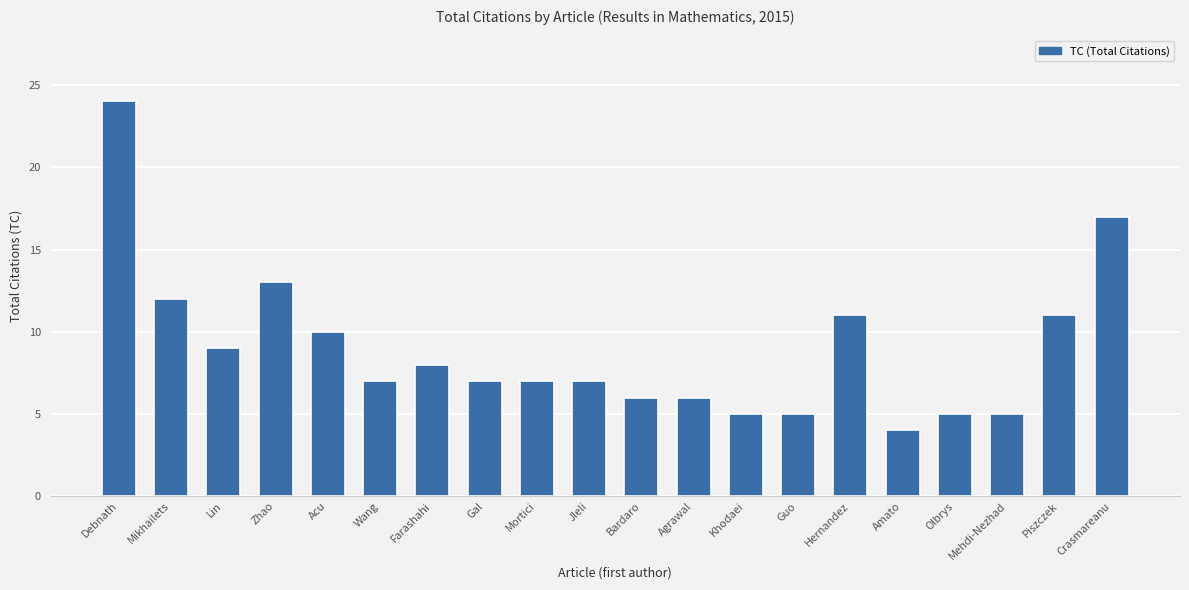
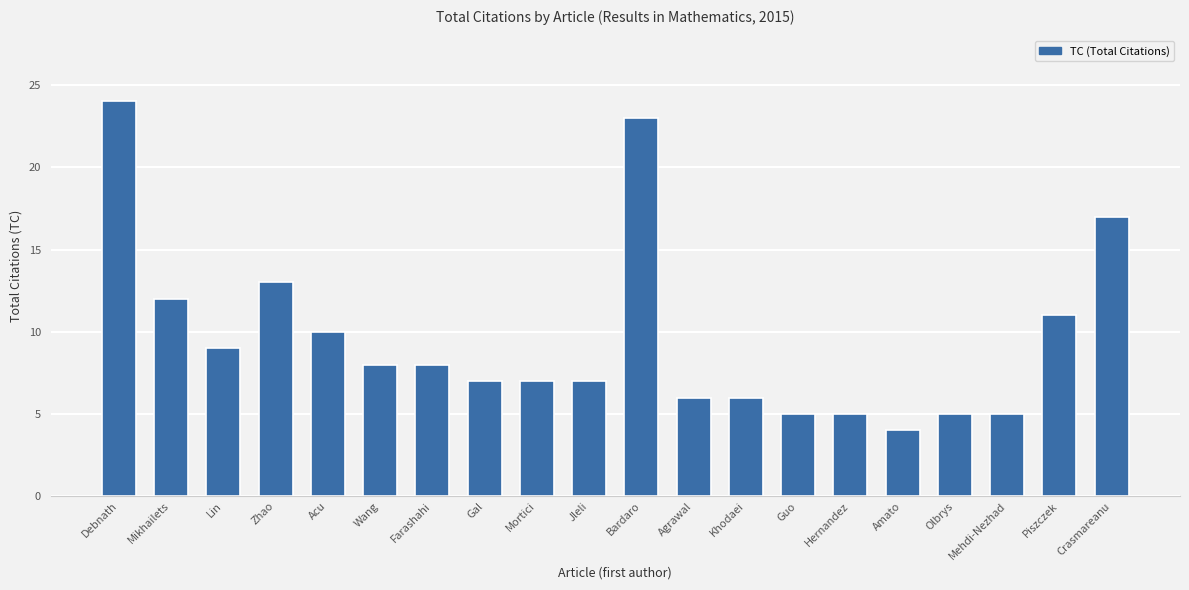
  {
    "Debnath": 24,
    "Mikhailets": 12,
    "Lin": 9,
    "Zhao": 13,
    "Acu": 10,
-   "Wang": 7,
+   "Wang": 8,
    "Farashahi": 8,
    "Gal": 7,
    "Mortici": 7,
    "Jleli": 7,
-   "Bardaro": 6,
+   "Bardaro": 23,
    "Agrawal": 6,
-   "Khodaei": 5,
+   "Khodaei": 6,
    "Guo": 5,
-   "Hernandez": 11,
+   "Hernandez": 5,
    "Amato": 4,
    "Olbrys": 5,
    "Mehdi-Nezhad": 5,
    "Piszczek": 11,
    "Crasmareanu": 17
  }
